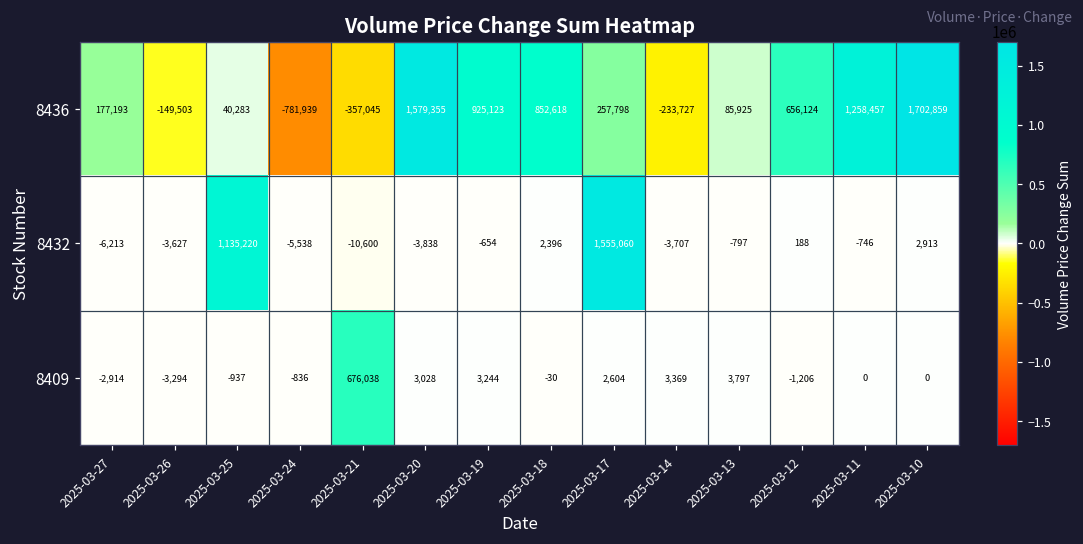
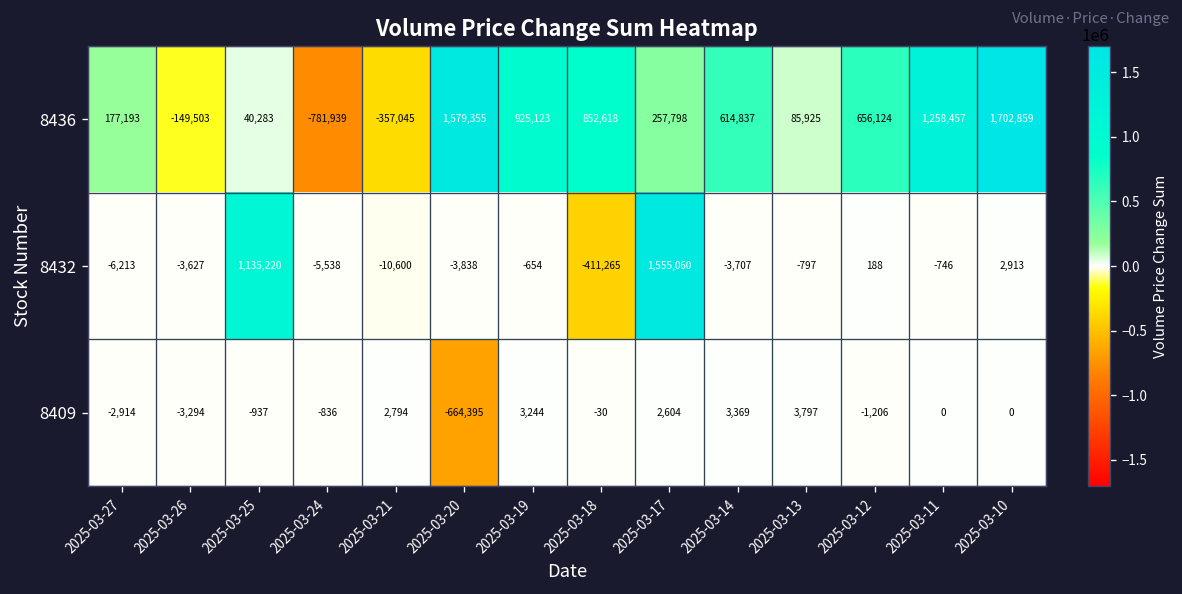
  {
    "8436": {
      "2025-03-27": "177,193",
      "2025-03-26": "-149,503",
      "2025-03-25": "40,283",
      "2025-03-24": "-781,939",
      "2025-03-21": "-357,045",
      "2025-03-20": "1,579,355",
      "2025-03-19": "925,123",
      "2025-03-18": "852,618",
      "2025-03-17": "257,798",
-     "2025-03-14": "-233,727",
+     "2025-03-14": "614,837",
      "2025-03-13": "85,925",
      "2025-03-12": "656,124",
      "2025-03-11": "1,258,457",
      "2025-03-10": "1,702,859"
    },
    "8432": {
      "2025-03-27": "-6,213",
      "2025-03-26": "-3,627",
      "2025-03-25": "1,135,220",
      "2025-03-24": "-5,538",
      "2025-03-21": "-10,600",
      "2025-03-20": "-3,838",
      "2025-03-19": "-654",
-     "2025-03-18": "2,396",
+     "2025-03-18": "-411,265",
      "2025-03-17": "1,555,060",
      "2025-03-14": "-3,707",
      "2025-03-13": "-797",
      "2025-03-12": "188",
      "2025-03-11": "-746",
      "2025-03-10": "2,913"
    },
    "8409": {
      "2025-03-27": "-2,914",
      "2025-03-26": "-3,294",
      "2025-03-25": "-937",
      "2025-03-24": "-836",
-     "2025-03-21": "676,038",
-     "2025-03-20": "3,028",
+     "2025-03-21": "2,794",
+     "2025-03-20": "-664,395",
      "2025-03-19": "3,244",
      "2025-03-18": "-30",
      "2025-03-17": "2,604",
      "2025-03-14": "3,369",
      "2025-03-13": "3,797",
      "2025-03-12": "-1,206",
      "2025-03-11": "0",
      "2025-03-10": "0"
    }
  }
